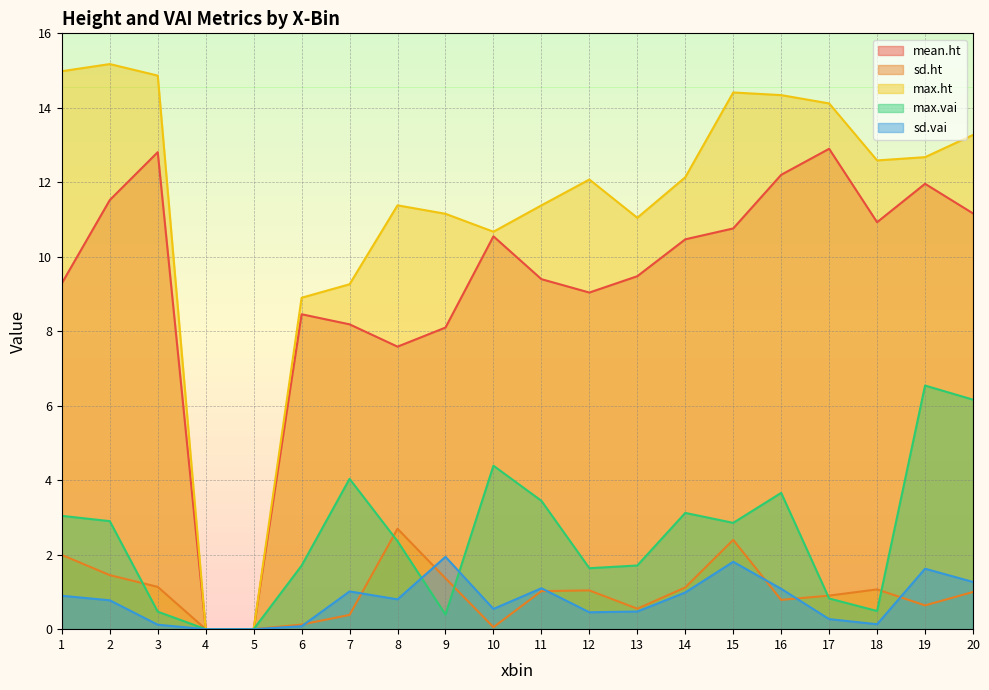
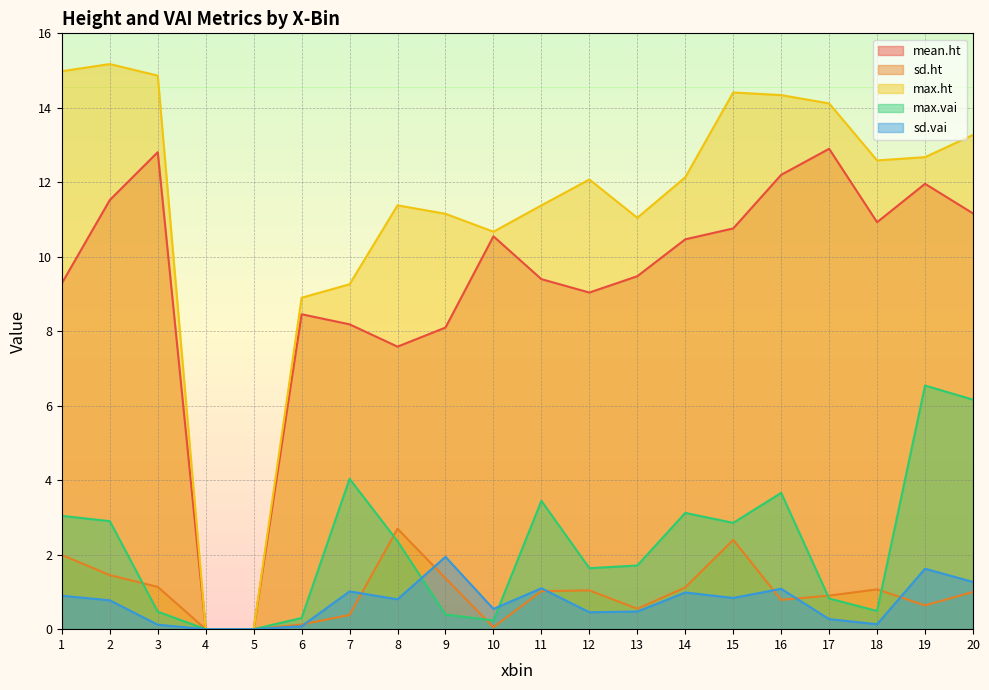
  {
    "max.vai": {
      "1": 3.0,
      "2": 2.9,
      "3": 0.5,
-     "6": 1.7,
+     "6": 0.3,
      "7": 4.0,
      "8": 2.4,
      "9": 0.4,
-     "10": 4.4,
+     "10": 0.2,
      "11": 3.4,
      "12": 1.6,
      "13": 1.7,
      "14": 3.1,
      "15": 2.9,
      "16": 3.7,
      "17": 0.8,
      "18": 0.5,
      "19": 6.5,
      "20": 6.2
    },
    "sd.vai": {
      "1": 0.9,
      "2": 0.8,
      "3": 0.1,
      "7": 1.0,
      "8": 0.8,
      "9": 1.9,
      "10": 0.5,
      "11": 1.1,
      "12": 0.5,
      "13": 0.5,
      "14": 1.0,
-     "15": 1.8,
+     "15": 0.8,
      "16": 1.1,
      "17": 0.3,
      "18": 0.1,
      "19": 1.6,
      "20": 1.3
    }
  }
